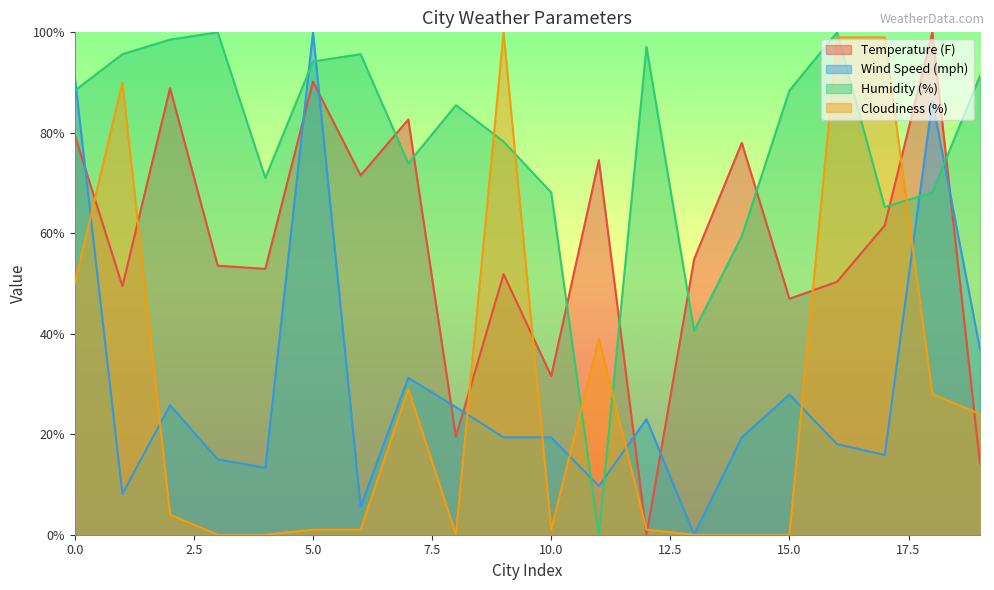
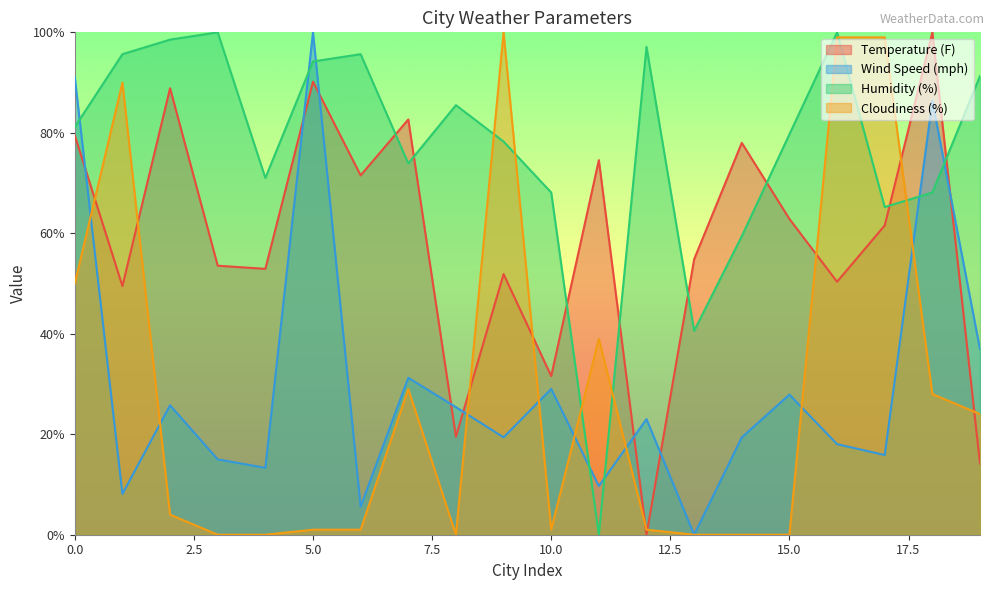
  {
    "Temperature (F)": {
      "0.0": "79%",
      "5.0": "90%",
      "10.0": "32%",
-     "15.0": "47%"
+     "15.0": "63%"
    },
    "Wind Speed (mph)": {
      "0.0": "91%",
      "5.0": "100%",
-     "10.0": "19%",
+     "10.0": "29%",
      "15.0": "28%"
    },
    "Humidity (%)": {
-     "0.0": "88%",
+     "0.0": "81%",
      "5.0": "94%",
      "10.0": "68%",
-     "15.0": "88%"
+     "15.0": "80%"
    },
    "Cloudiness (%)": {
      "0.0": "50%",
      "5.0": "1%",
      "10.0": "1%",
      "15.0": "0%"
    }
  }
